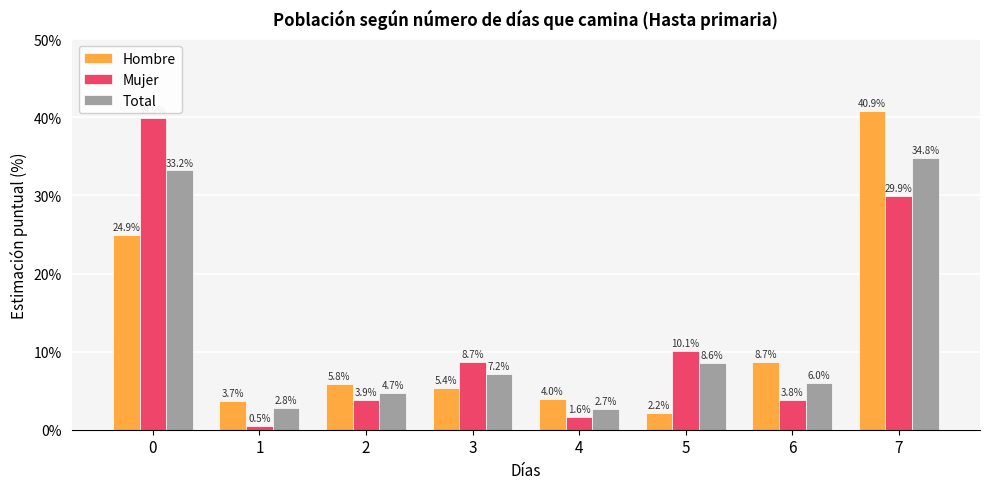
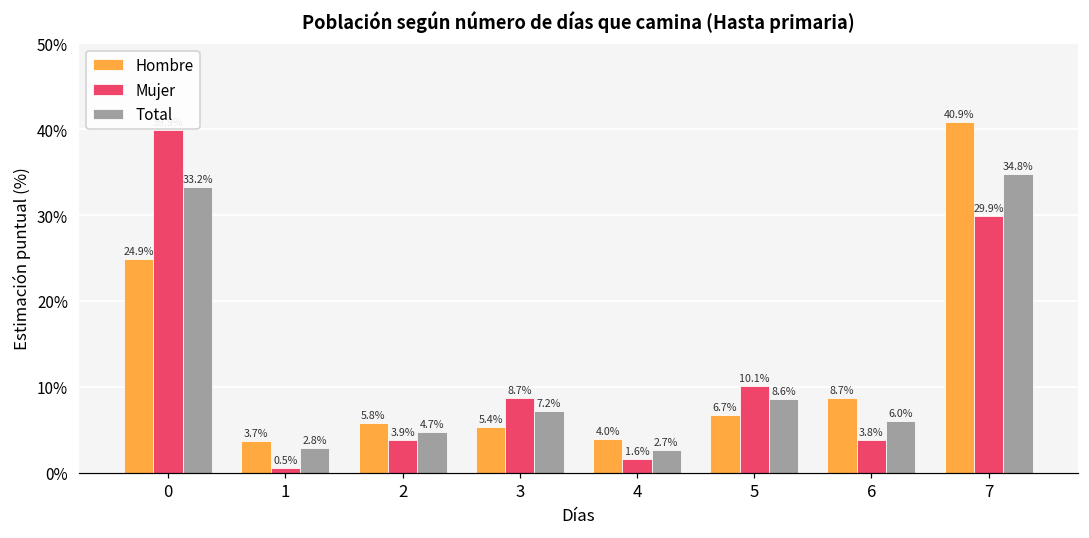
  {
    "Hombre": {
      "0": "24.9%",
      "1": "3.7%",
      "2": "5.8%",
      "3": "5.4%",
      "4": "4.0%",
-     "5": "2.2%",
+     "5": "6.7%",
      "6": "8.7%",
      "7": "40.9%"
    },
    "Mujer": {
      "1": "0.5%",
      "2": "3.9%",
      "3": "8.7%",
      "4": "1.6%",
      "5": "10.1%",
      "6": "3.8%",
      "7": "29.9%"
    },
    "Total": {
      "0": "33.2%",
      "1": "2.8%",
      "2": "4.7%",
      "3": "7.2%",
      "4": "2.7%",
      "5": "8.6%",
      "6": "6.0%",
      "7": "34.8%"
    }
  }
